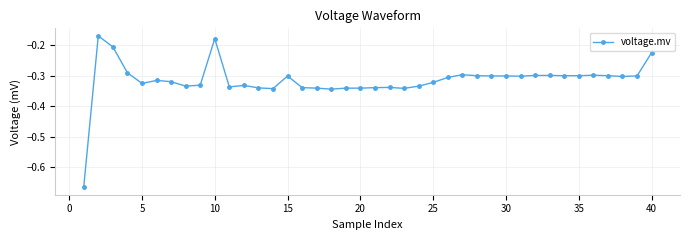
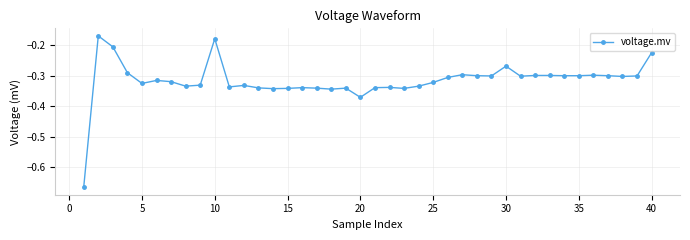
  {
    "5": -0.33,
    "10": -0.18,
-   "15": -0.30,
-   "20": -0.34,
+   "15": -0.34,
+   "20": -0.37,
    "25": -0.32,
-   "30": -0.30,
+   "30": -0.27,
    "35": -0.30,
    "40": -0.22
  }
